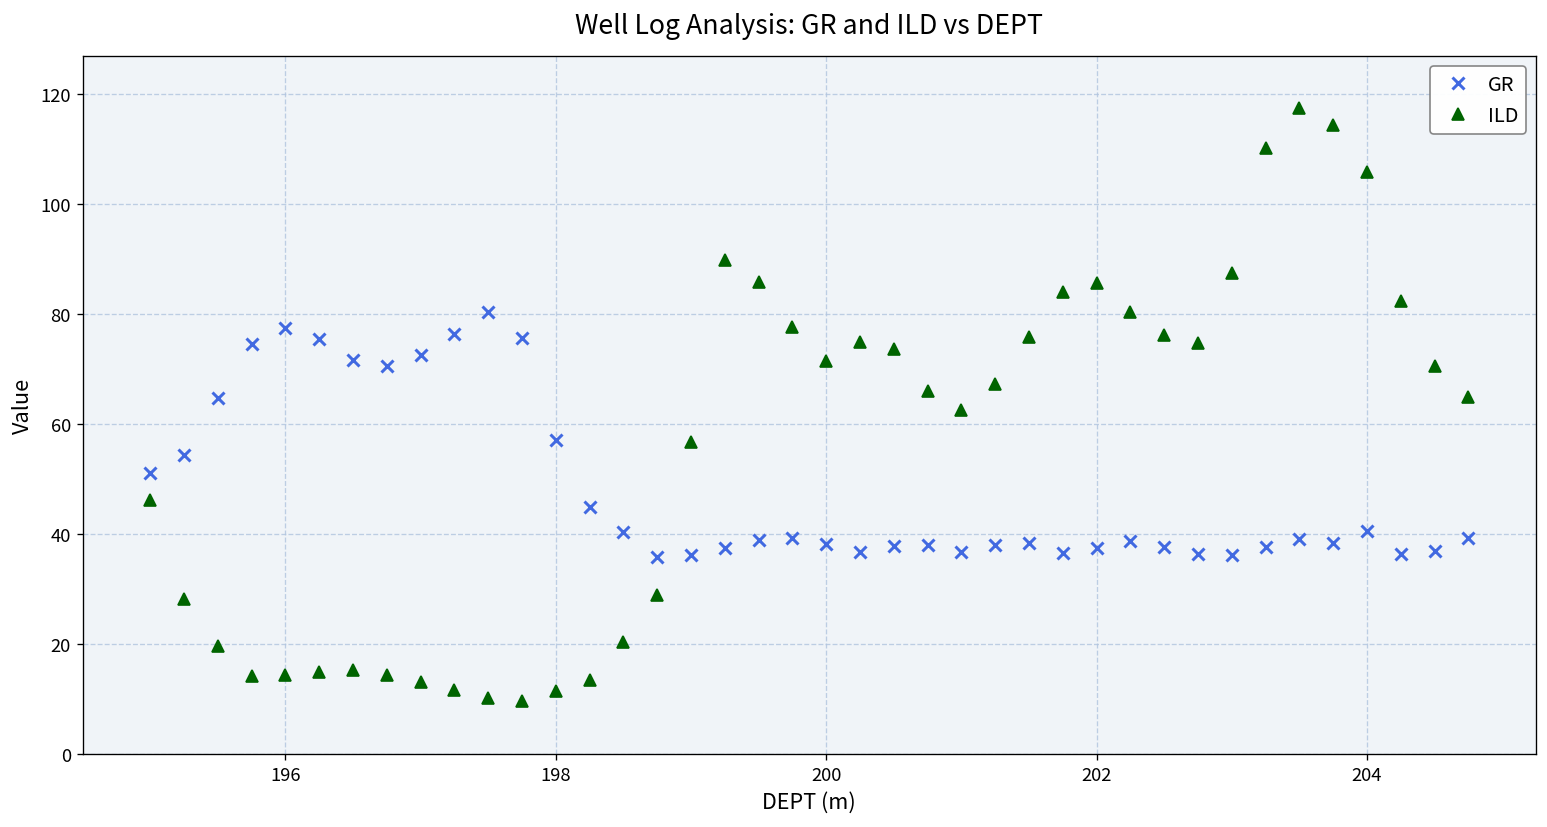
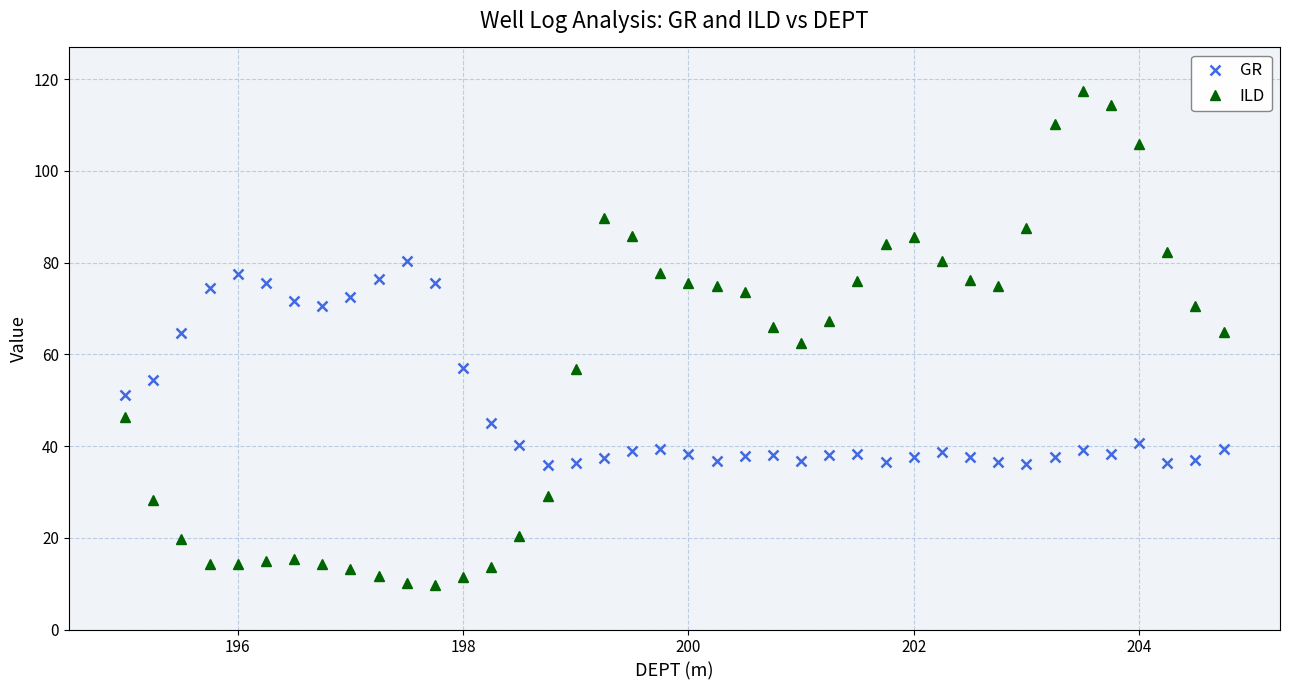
  {
    "GR": {
      "196": 78,
      "198": 57,
      "200": 38,
      "202": 38,
      "204": 41
    },
    "ILD": {
      "196": 14,
      "198": 11,
-     "200": 72,
+     "200": 76,
      "202": 86,
      "204": 106
    }
  }
